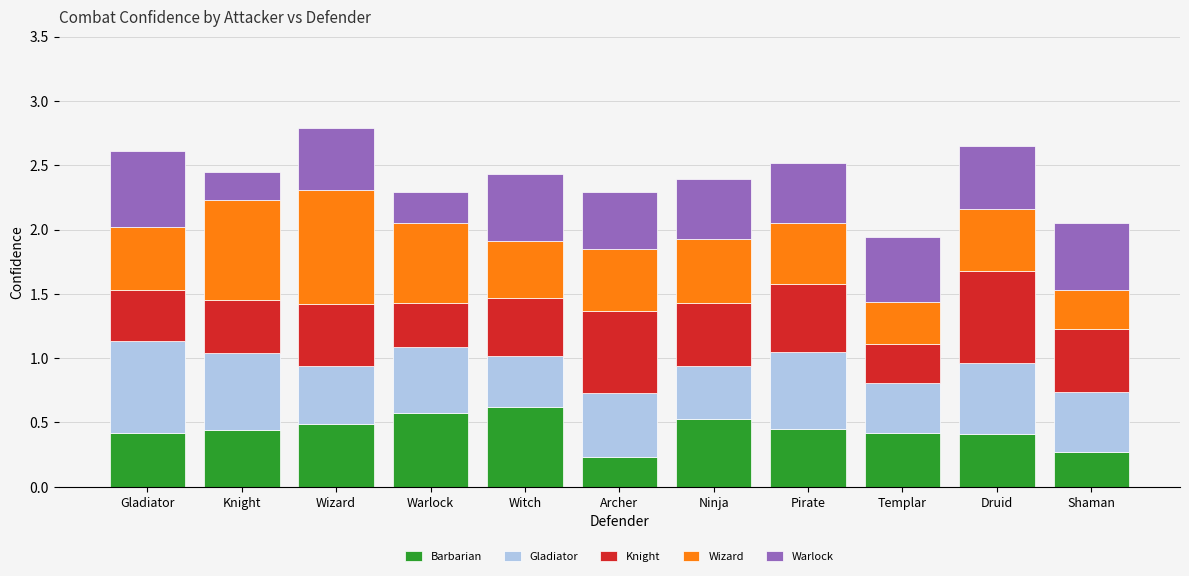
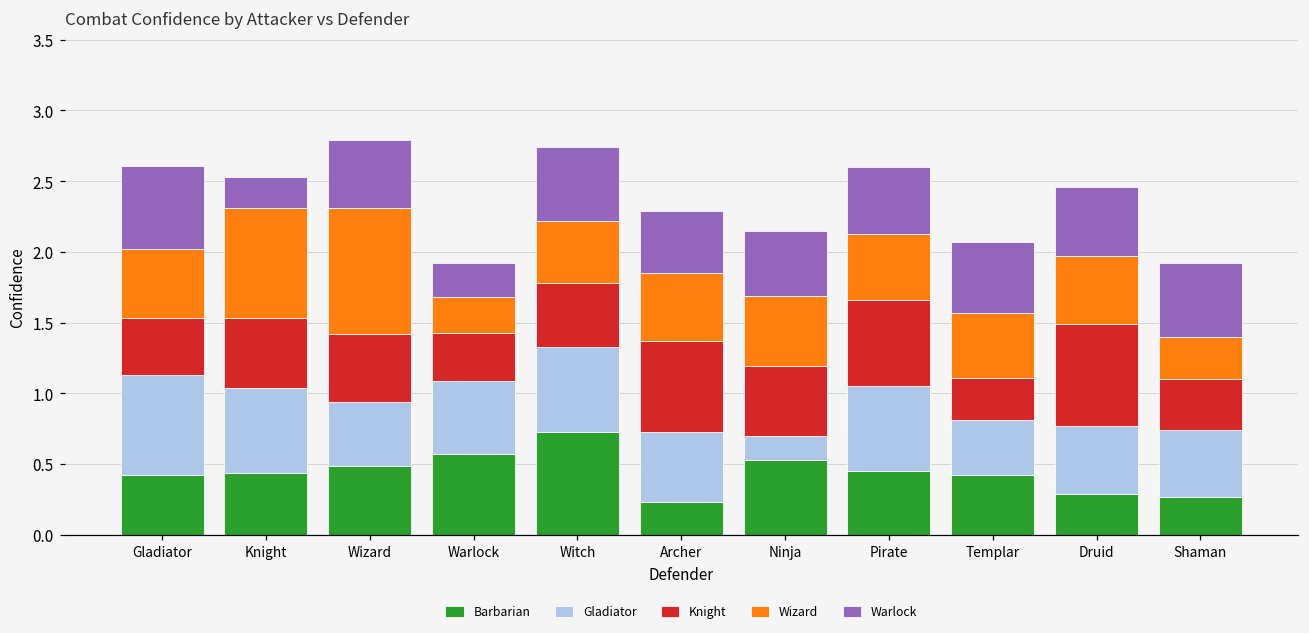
  {
    "Barbarian": {
      "Gladiator": 0.42,
      "Knight": 0.44,
      "Wizard": 0.49,
      "Warlock": 0.57,
-     "Witch": 0.62,
+     "Witch": 0.73,
      "Archer": 0.23,
      "Ninja": 0.53,
      "Pirate": 0.45,
      "Templar": 0.42,
-     "Druid": 0.41,
+     "Druid": 0.29,
      "Shaman": 0.27
    },
    "Gladiator": {
      "Gladiator": 0.71,
      "Knight": 0.60,
      "Wizard": 0.45,
      "Warlock": 0.52,
-     "Witch": 0.4,
+     "Witch": 0.6,
      "Archer": 0.50,
-     "Ninja": 0.41,
+     "Ninja": 0.17,
      "Pirate": 0.60,
      "Templar": 0.39,
-     "Druid": 0.55,
+     "Druid": 0.48,
      "Shaman": 0.47
    },
    "Knight": {
      "Gladiator": 0.40,
-     "Knight": 0.41,
+     "Knight": 0.49,
      "Wizard": 0.48,
      "Warlock": 0.34,
      "Witch": 0.45,
      "Archer": 0.64,
      "Ninja": 0.49,
-     "Pirate": 0.53,
+     "Pirate": 0.61,
      "Templar": 0.30,
      "Druid": 0.72,
-     "Shaman": 0.49
+     "Shaman": 0.36
    },
    "Wizard": {
      "Gladiator": 0.49,
      "Knight": 0.78,
      "Wizard": 0.89,
-     "Warlock": 0.62,
+     "Warlock": 0.25,
      "Witch": 0.44,
      "Archer": 0.48,
      "Ninja": 0.50,
      "Pirate": 0.47,
-     "Templar": 0.33,
+     "Templar": 0.46,
      "Druid": 0.48,
      "Shaman": 0.30
    },
    "Warlock": {
      "Gladiator": 0.59,
      "Knight": 0.22,
      "Wizard": 0.48,
      "Warlock": 0.24,
      "Witch": 0.52,
      "Archer": 0.44,
      "Ninja": 0.46,
      "Pirate": 0.47,
      "Templar": 0.50,
      "Druid": 0.49,
      "Shaman": 0.52
    }
  }
